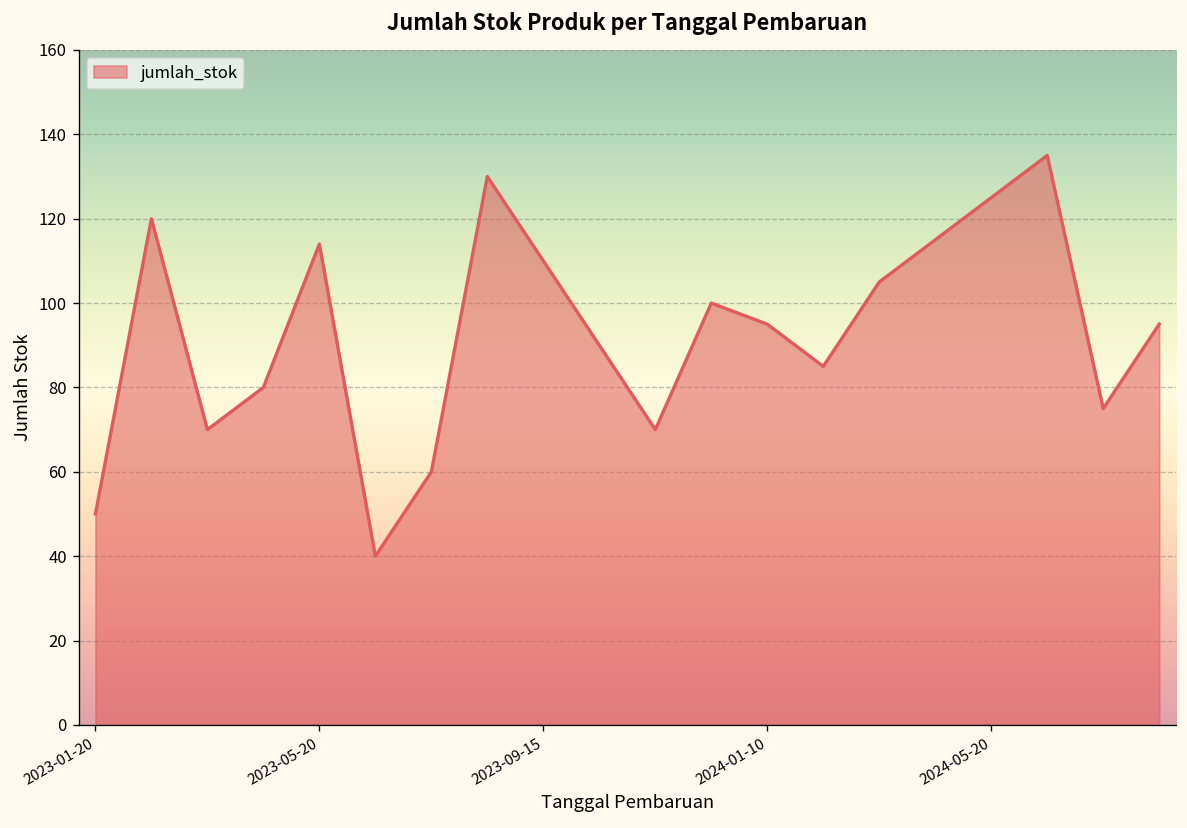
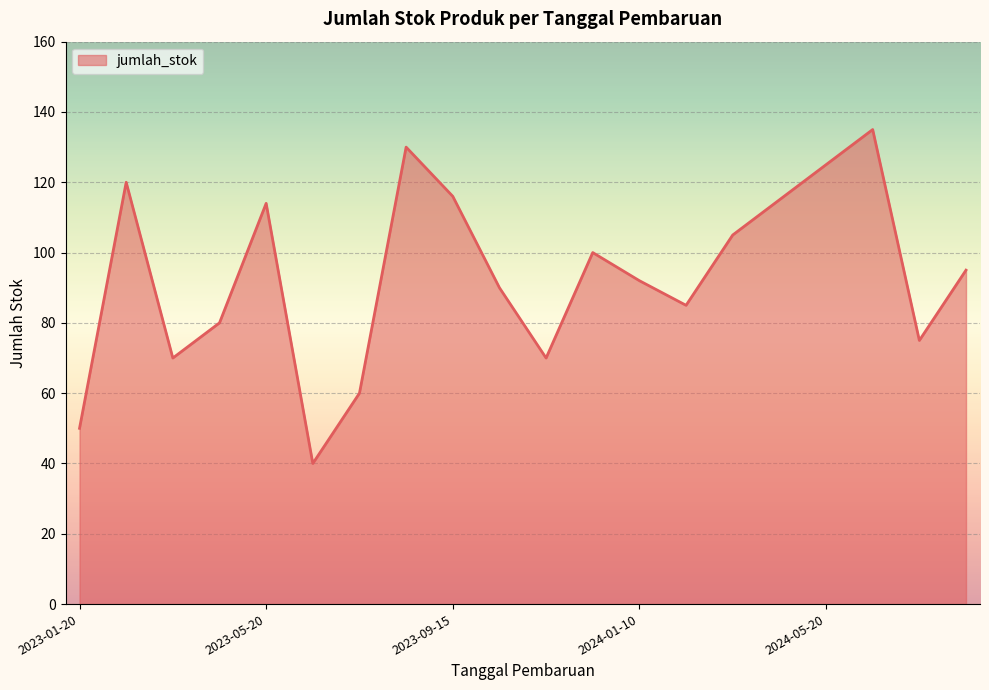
  {
    "2023-01-20": 50,
    "2023-05-20": 114,
-   "2023-09-15": 110,
-   "2024-01-10": 95,
+   "2023-09-15": 116,
+   "2024-01-10": 92,
    "2024-05-20": 125
  }
